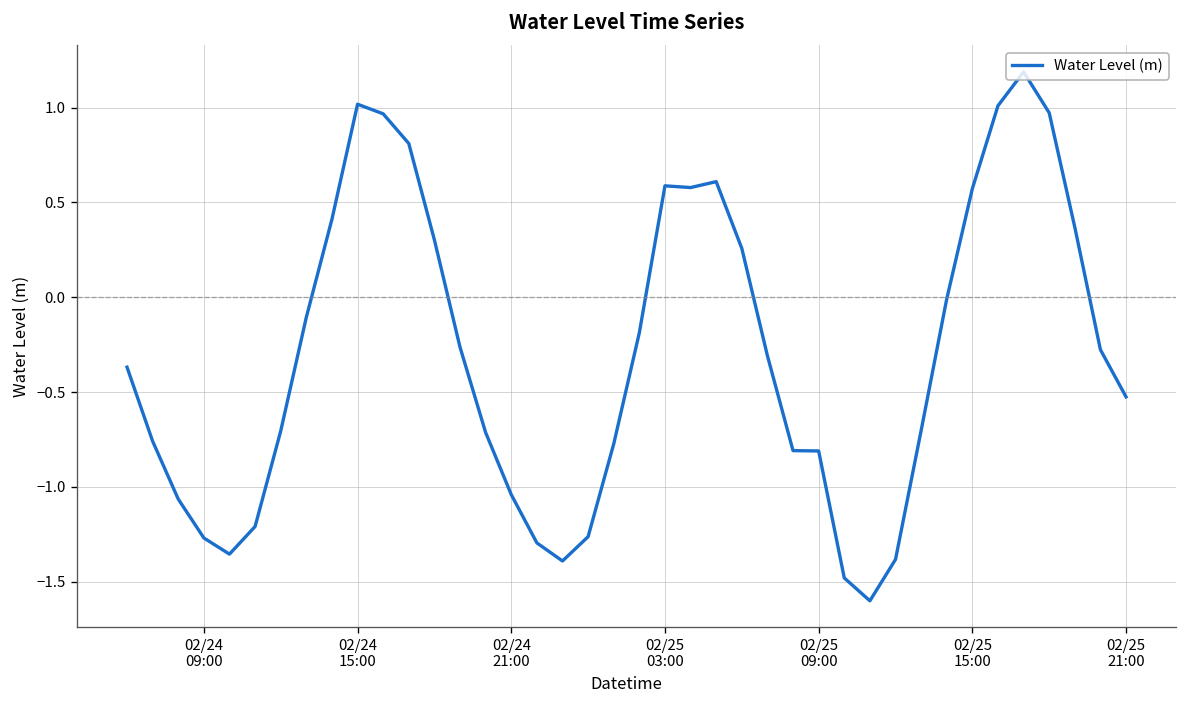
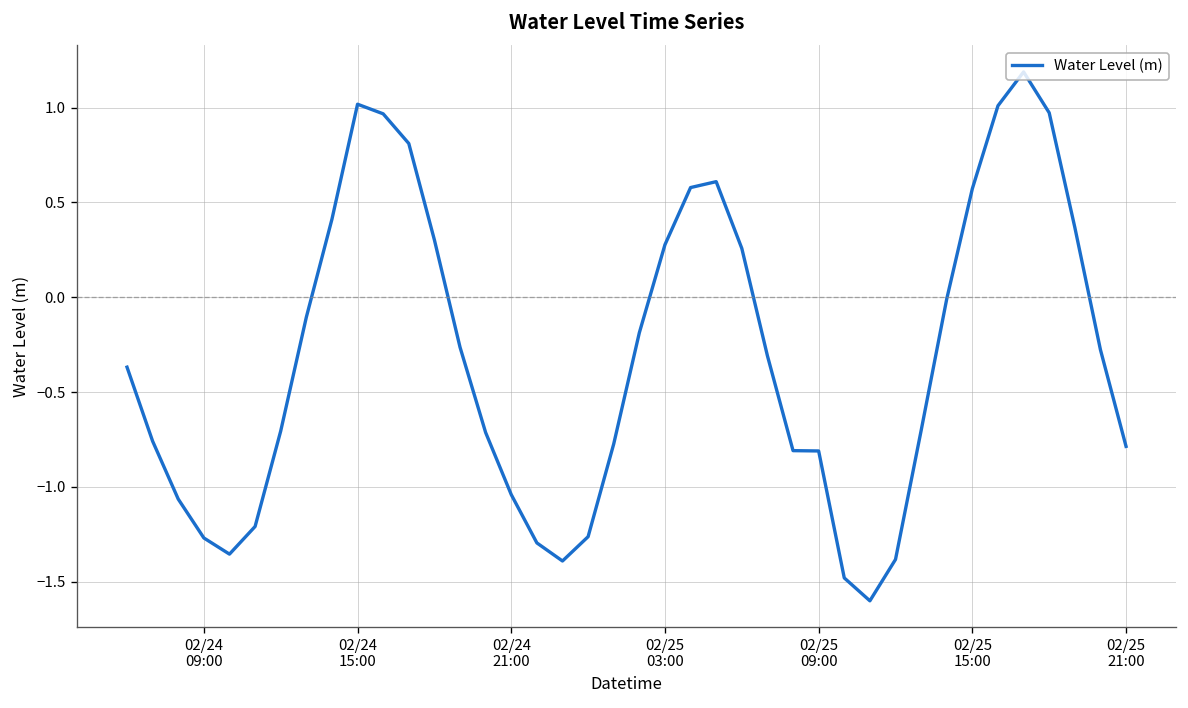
  {
    "02/24 09:00": -1.27,
    "02/24 15:00": 1.02,
    "02/24 21:00": -1.04,
-   "02/25 03:00": 0.59,
+   "02/25 03:00": 0.28,
    "02/25 09:00": -0.81,
    "02/25 15:00": 0.57,
-   "02/25 21:00": -0.53
+   "02/25 21:00": -0.79
  }
